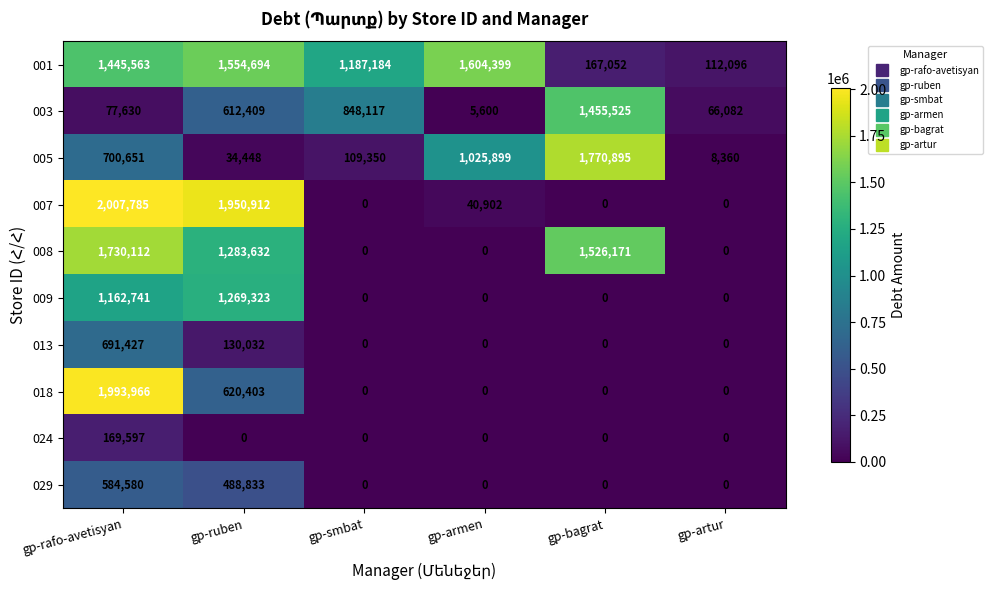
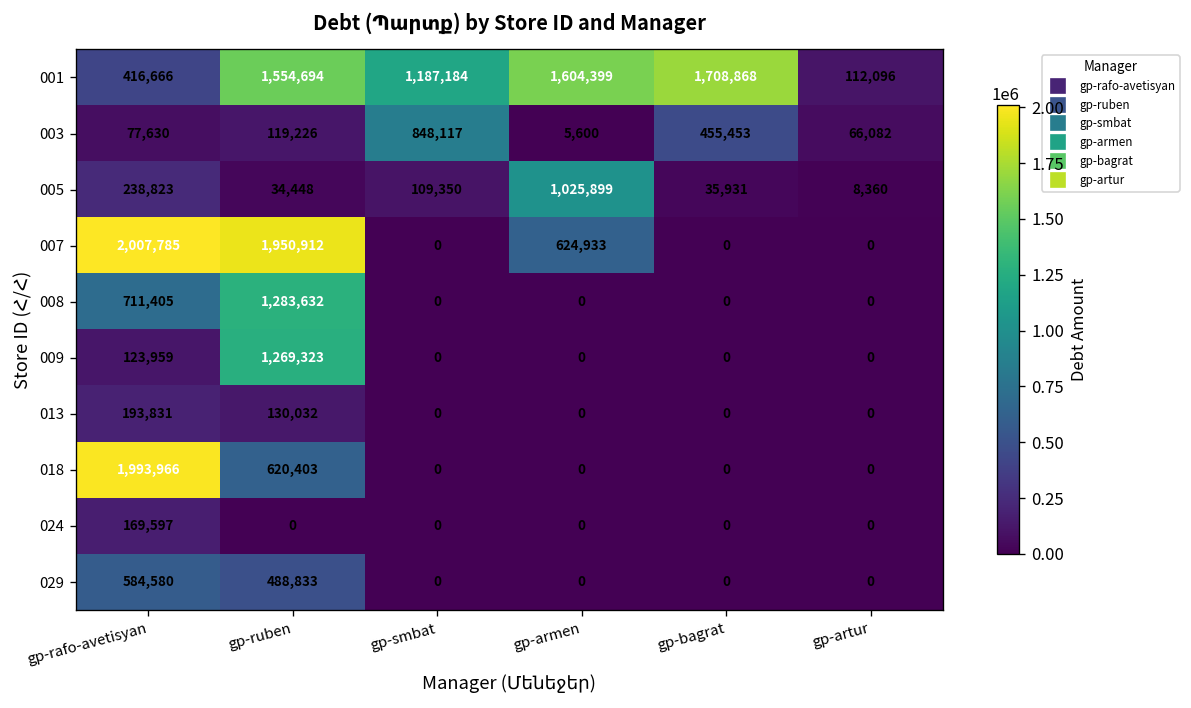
  {
    "001": {
-     "gp-rafo-avetisyan": "1,445,563",
+     "gp-rafo-avetisyan": "416,666",
      "gp-ruben": "1,554,694",
      "gp-smbat": "1,187,184",
      "gp-armen": "1,604,399",
-     "gp-bagrat": "167,052",
+     "gp-bagrat": "1,708,868",
      "gp-artur": "112,096"
    },
    "003": {
      "gp-rafo-avetisyan": "77,630",
-     "gp-ruben": "612,409",
+     "gp-ruben": "119,226",
      "gp-smbat": "848,117",
      "gp-armen": "5,600",
-     "gp-bagrat": "1,455,525",
+     "gp-bagrat": "455,453",
      "gp-artur": "66,082"
    },
    "005": {
-     "gp-rafo-avetisyan": "700,651",
+     "gp-rafo-avetisyan": "238,823",
      "gp-ruben": "34,448",
      "gp-smbat": "109,350",
      "gp-armen": "1,025,899",
-     "gp-bagrat": "1,770,895",
+     "gp-bagrat": "35,931",
      "gp-artur": "8,360"
    },
    "007": {
      "gp-rafo-avetisyan": "2,007,785",
      "gp-ruben": "1,950,912",
      "gp-smbat": "0",
-     "gp-armen": "40,902",
+     "gp-armen": "624,933",
      "gp-bagrat": "0",
      "gp-artur": "0"
    },
    "008": {
-     "gp-rafo-avetisyan": "1,730,112",
+     "gp-rafo-avetisyan": "711,405",
      "gp-ruben": "1,283,632",
      "gp-smbat": "0",
      "gp-armen": "0",
-     "gp-bagrat": "1,526,171",
+     "gp-bagrat": "0",
      "gp-artur": "0"
    },
    "009": {
-     "gp-rafo-avetisyan": "1,162,741",
+     "gp-rafo-avetisyan": "123,959",
      "gp-ruben": "1,269,323",
      "gp-smbat": "0",
      "gp-armen": "0",
      "gp-bagrat": "0",
      "gp-artur": "0"
    },
    "013": {
-     "gp-rafo-avetisyan": "691,427",
+     "gp-rafo-avetisyan": "193,831",
      "gp-ruben": "130,032",
      "gp-smbat": "0",
      "gp-armen": "0",
      "gp-bagrat": "0",
      "gp-artur": "0"
    },
    "018": {
      "gp-rafo-avetisyan": "1,993,966",
      "gp-ruben": "620,403",
      "gp-smbat": "0",
      "gp-armen": "0",
      "gp-bagrat": "0",
      "gp-artur": "0"
    },
    "024": {
      "gp-rafo-avetisyan": "169,597",
      "gp-ruben": "0",
      "gp-smbat": "0",
      "gp-armen": "0",
      "gp-bagrat": "0",
      "gp-artur": "0"
    },
    "029": {
      "gp-rafo-avetisyan": "584,580",
      "gp-ruben": "488,833",
      "gp-smbat": "0",
      "gp-armen": "0",
      "gp-bagrat": "0",
      "gp-artur": "0"
    }
  }
